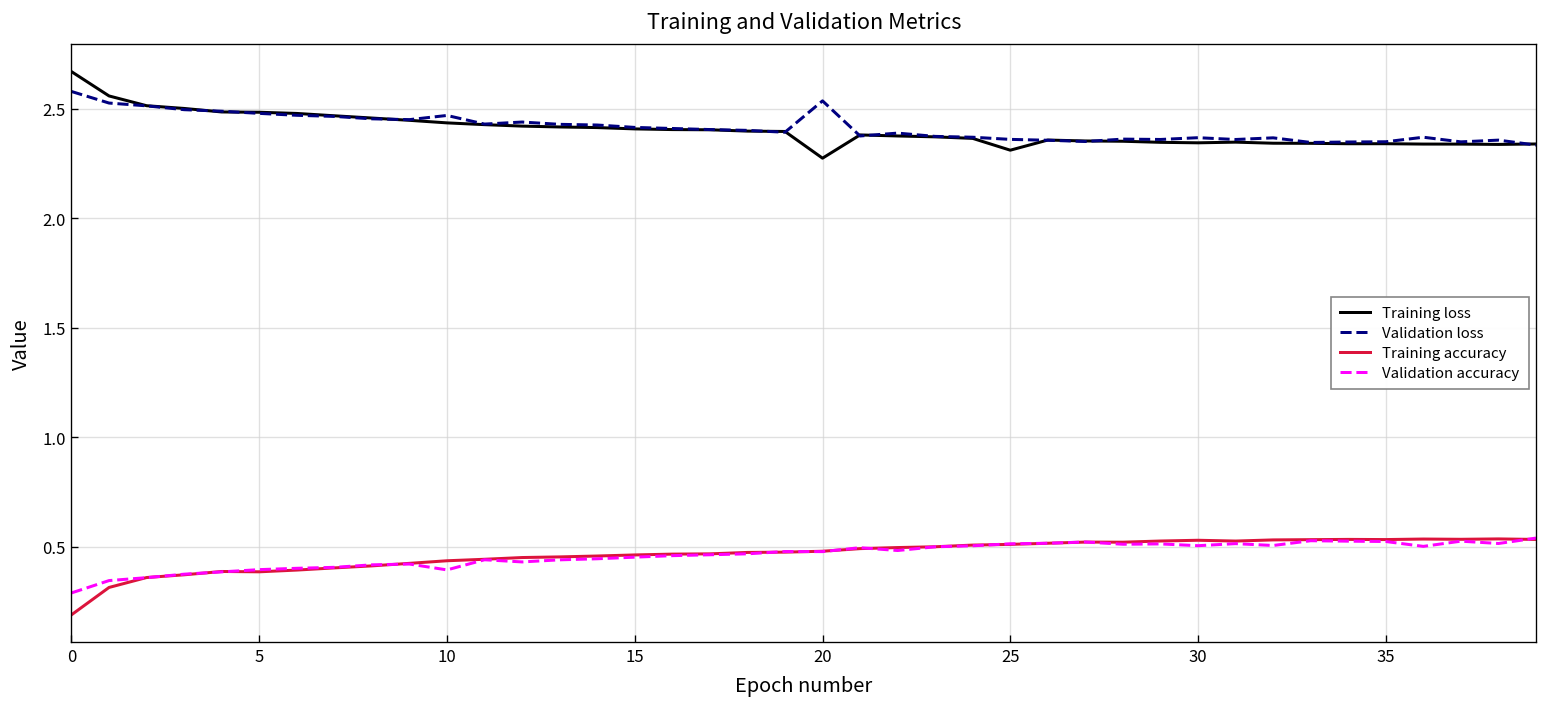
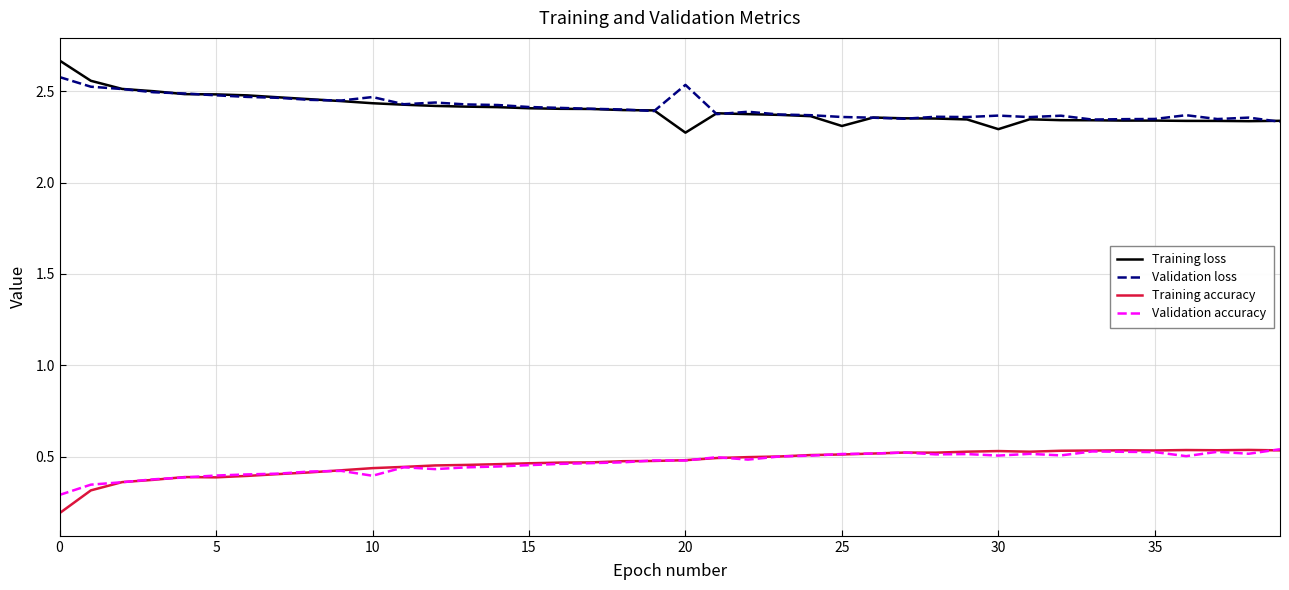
  {
    "Training loss": {
      "0": 2.67,
      "10": 2.43,
      "20": 2.27,
      "25": 2.31,
-     "30": 2.34
+     "30": 2.29
    },
    "Validation loss": {
      "0": 2.58,
      "10": 2.47,
      "20": 2.54,
      "25": 2.36,
      "30": 2.37
    },
    "Training accuracy": {
      "0": 0.19,
      "10": 0.44,
      "30": 0.53
    },
    "Validation accuracy": {
      "0": 0.29,
      "10": 0.40,
      "30": 0.51
    }
  }
